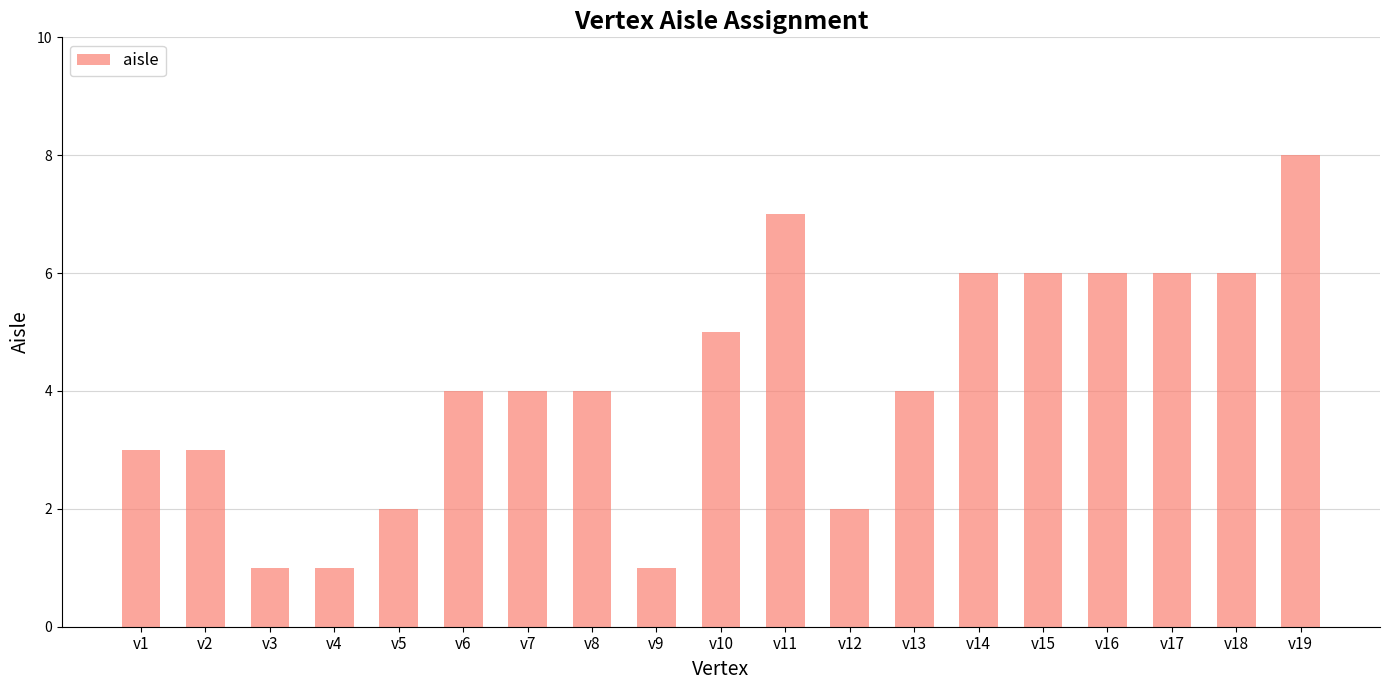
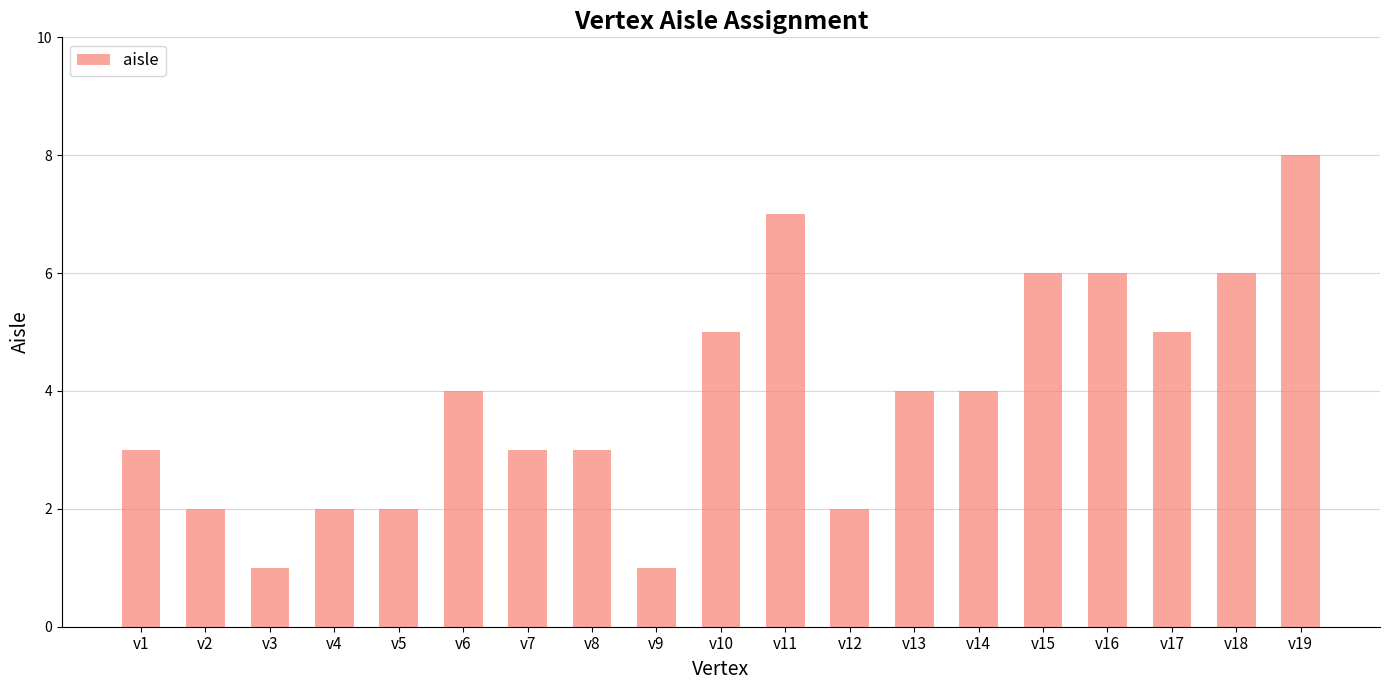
  {
    "v1": 3,
-   "v2": 3,
+   "v2": 2,
    "v3": 1,
-   "v4": 1,
+   "v4": 2,
    "v5": 2,
    "v6": 4,
-   "v7": 4,
-   "v8": 4,
+   "v7": 3,
+   "v8": 3,
    "v9": 1,
    "v10": 5,
    "v11": 7,
    "v12": 2,
    "v13": 4,
-   "v14": 6,
+   "v14": 4,
    "v15": 6,
    "v16": 6,
-   "v17": 6,
+   "v17": 5,
    "v18": 6,
    "v19": 8
  }
